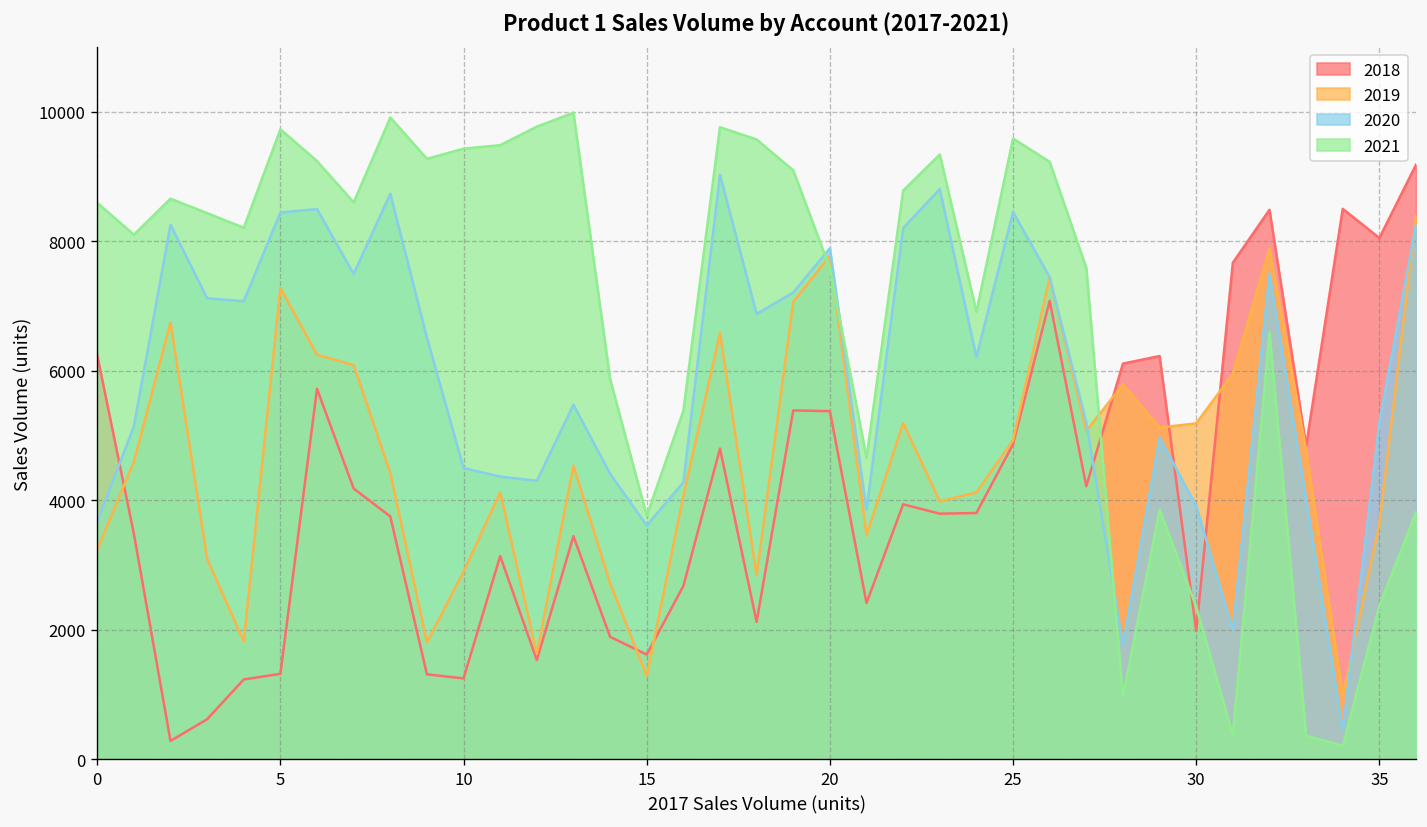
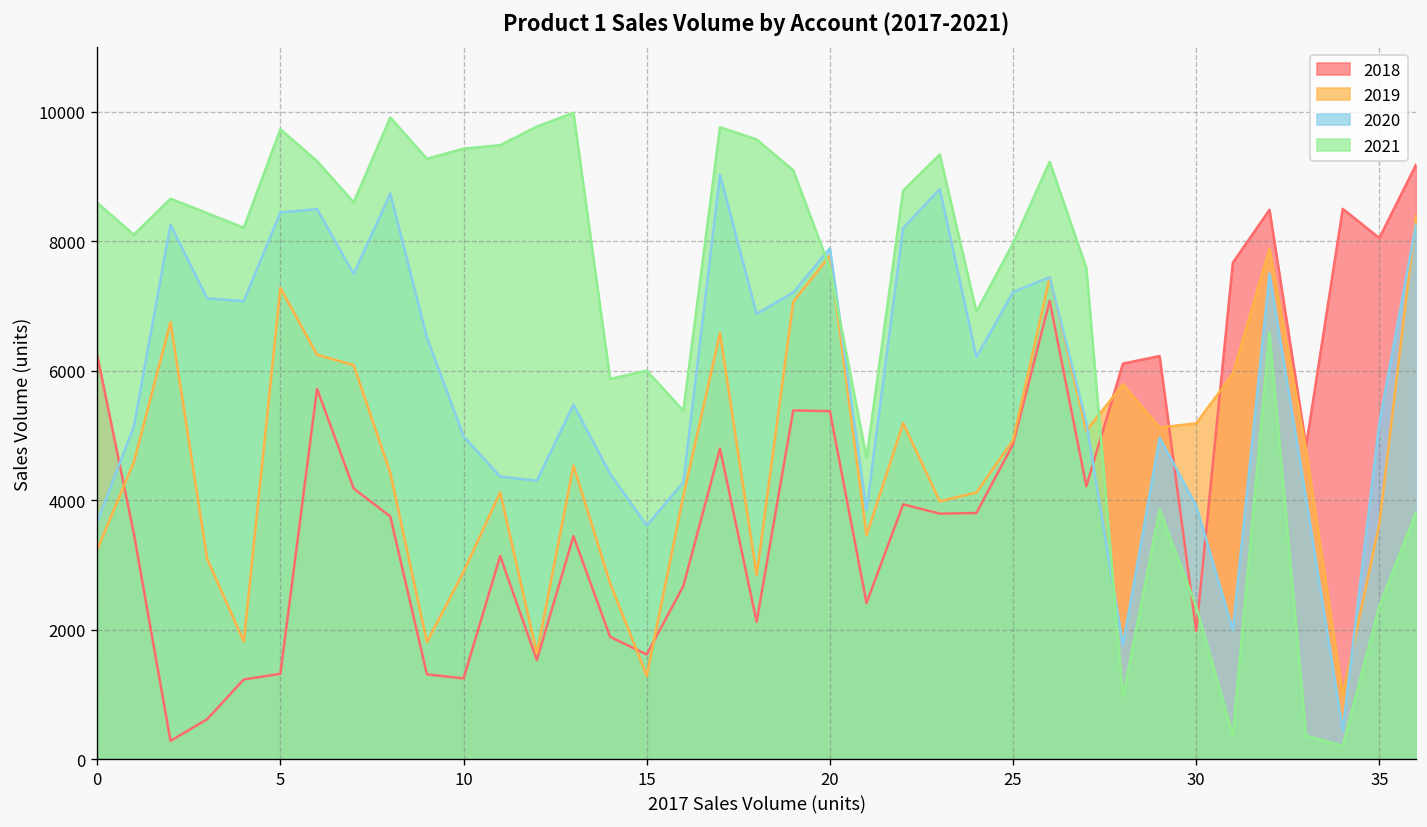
  {
    "2018": {
      "0": 6200,
      "5": 1300,
      "10": 1300,
      "15": 1600,
      "20": 5400,
      "25": 4900,
      "30": 2000,
      "35": 8000
    },
    "2019": {
      "0": 3200,
      "5": 7300,
      "10": 2900,
      "15": 1300,
      "20": 7800,
      "25": 4900,
      "30": 5200,
      "35": 3600
    },
    "2020": {
      "0": 3700,
      "5": 8400,
-     "10": 4500,
+     "10": 5000,
      "15": 3600,
      "20": 7900,
-     "25": 8500,
+     "25": 7200,
      "30": 3900,
      "35": 5200
    },
    "2021": {
      "0": 8600,
      "5": 9700,
      "10": 9400,
-     "15": 3800,
+     "15": 6000,
      "20": 7600,
-     "25": 9600,
+     "25": 8000,
      "30": 2400,
      "35": 2400
    }
  }
